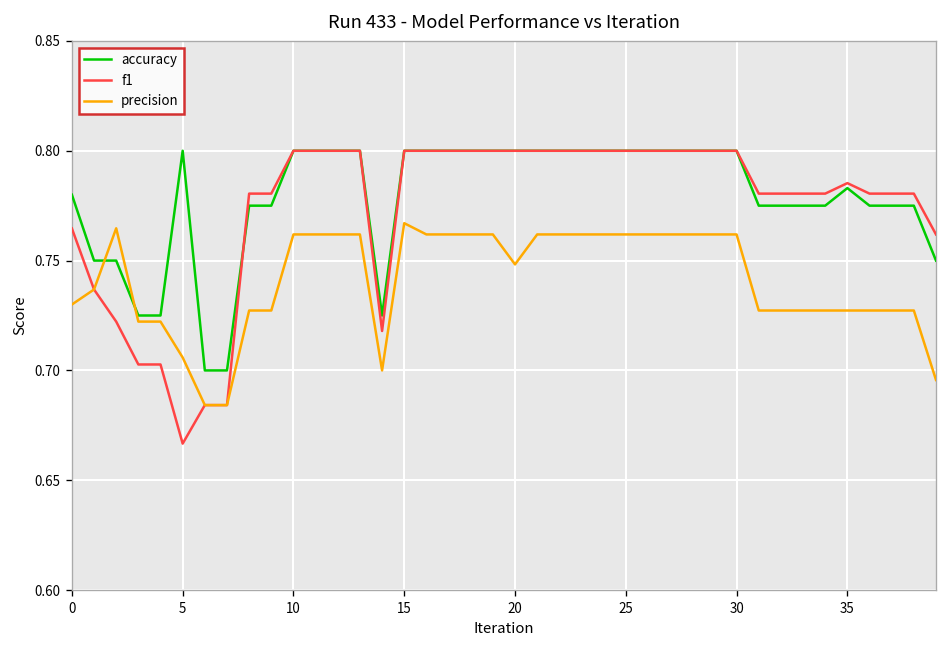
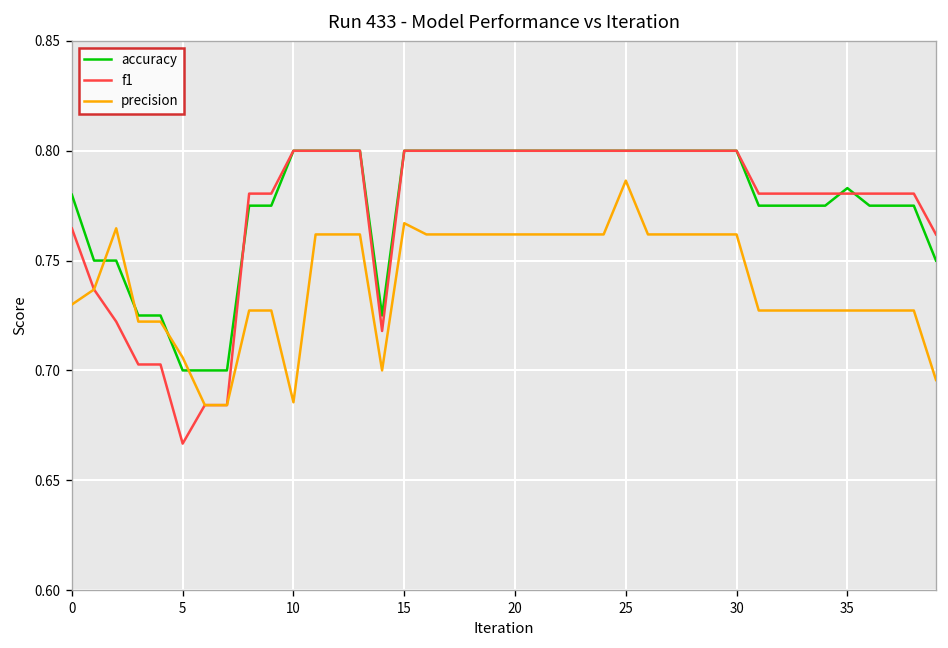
  {
    "accuracy": {
      "0": 0.780,
-     "5": 0.8,
+     "5": 0.7,
      "35": 0.783
    },
    "f1": {
      "0": 0.765,
      "5": 0.667,
-     "35": 0.785
+     "35": 0.780
    },
    "precision": {
      "0": 0.730,
      "5": 0.706,
-     "10": 0.762,
+     "10": 0.685,
      "15": 0.767,
-     "20": 0.748,
-     "25": 0.762,
+     "20": 0.762,
+     "25": 0.786,
      "30": 0.762,
      "35": 0.727
    }
  }
